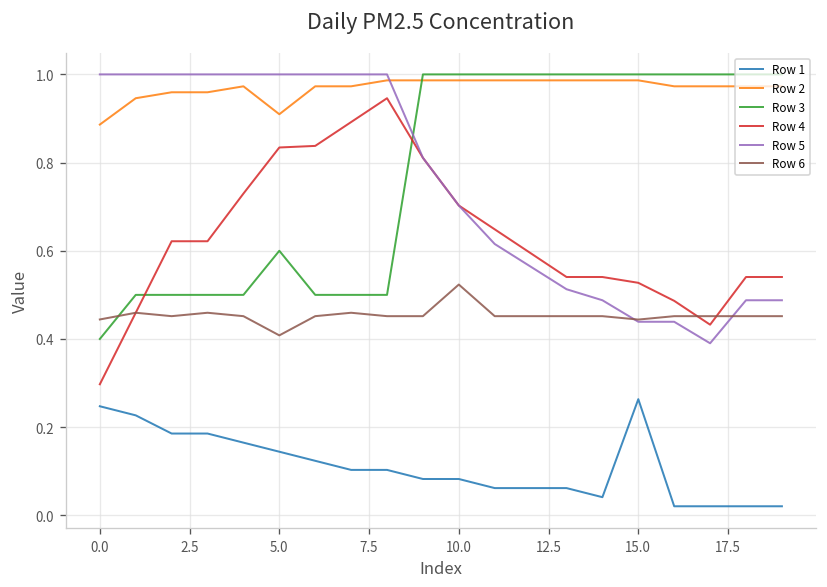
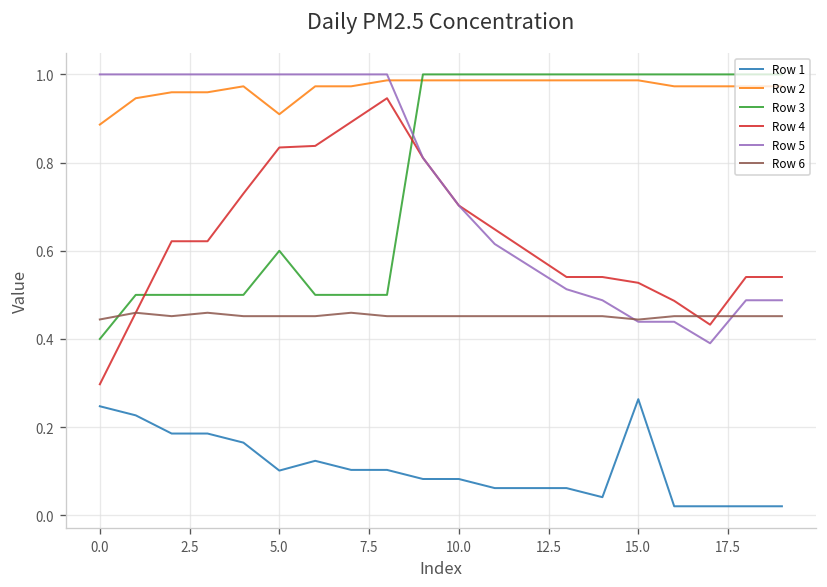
  {
    "Row 1": {
      "0.0": 0.25,
-     "5.0": 0.14,
+     "5.0": 0.10,
      "10.0": 0.08,
      "15.0": 0.26
    },
    "Row 2": {
      "0.0": 0.89,
      "5.0": 0.91,
      "10.0": 0.99,
      "15.0": 0.99
    },
    "Row 3": {
      "0.0": 0.40,
      "5.0": 0.60,
      "10.0": 1.00,
      "15.0": 1.00
    },
    "Row 4": {
      "0.0": 0.30,
      "5.0": 0.83,
      "15.0": 0.53
    },
    "Row 5": {
      "0.0": 1.00,
      "5.0": 1.00
    },
    "Row 6": {
      "0.0": 0.44,
-     "5.0": 0.41,
-     "10.0": 0.52
+     "5.0": 0.45,
+     "10.0": 0.45
    }
  }
